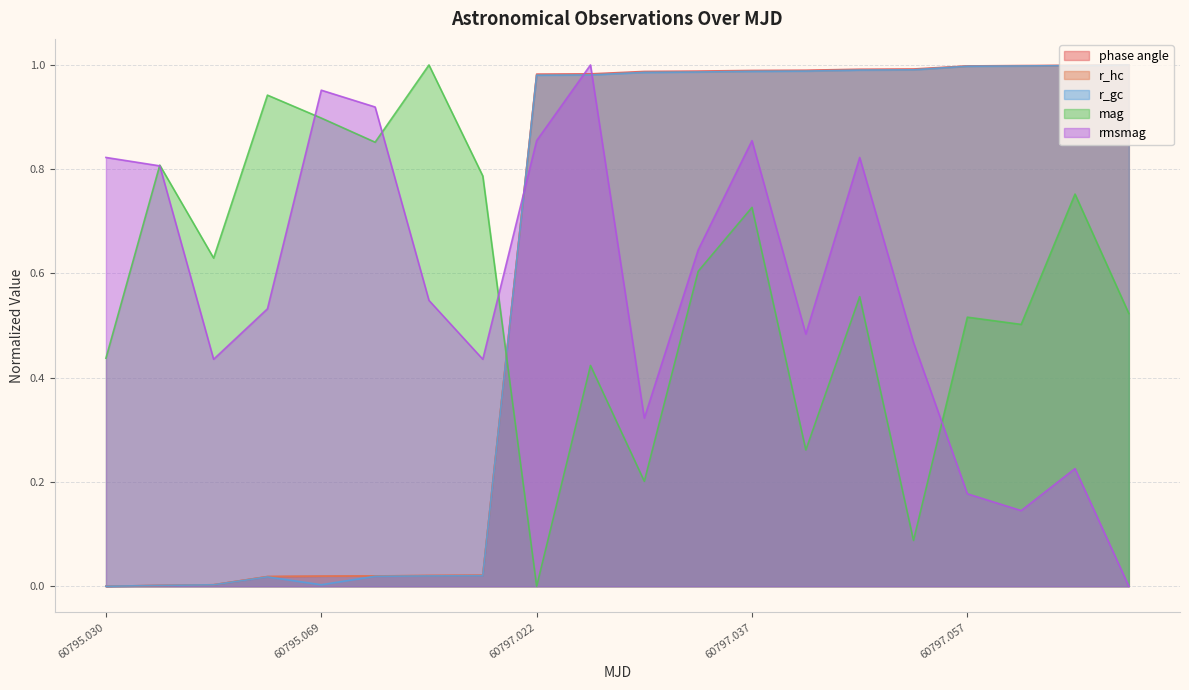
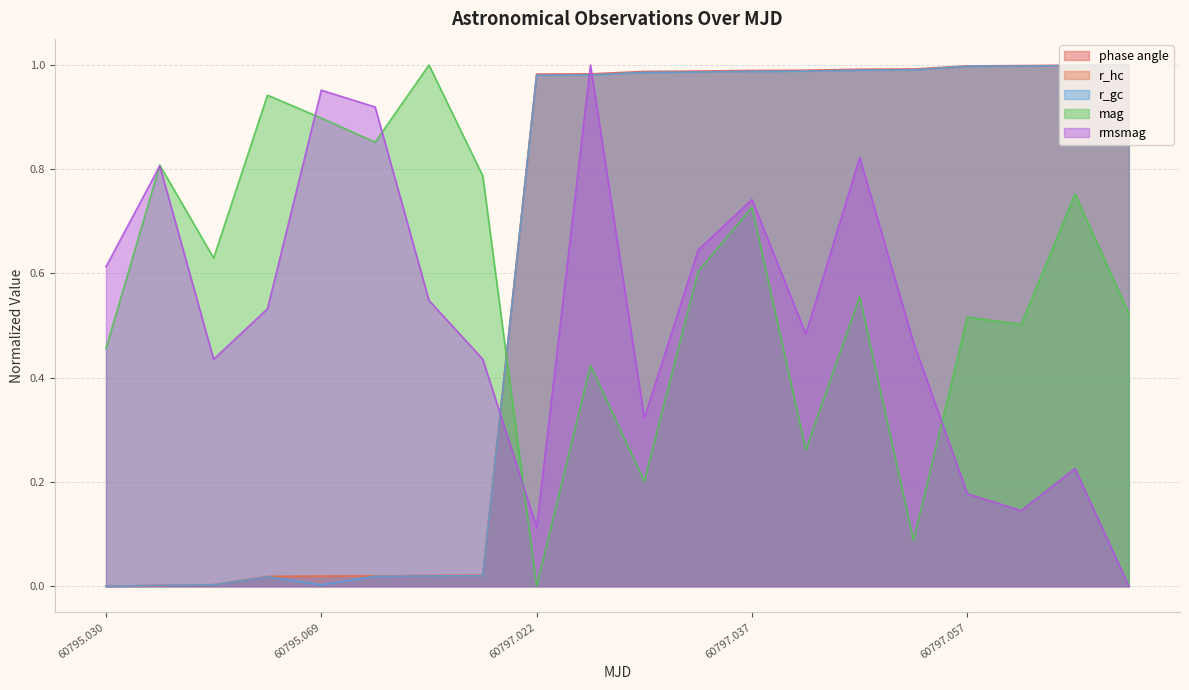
  {
    "r_gc": {
      "60795.069": 0.00
    },
    "mag": {
-     "60795.030": 0.44,
+     "60795.030": 0.46,
      "60795.069": 0.90,
      "60797.022": 0.00,
      "60797.037": 0.73,
      "60797.057": 0.52
    },
    "rmsmag": {
-     "60795.030": 0.82,
+     "60795.030": 0.61,
      "60795.069": 0.95,
-     "60797.022": 0.85,
-     "60797.037": 0.85,
+     "60797.022": 0.11,
+     "60797.037": 0.74,
      "60797.057": 0.18
    }
  }
